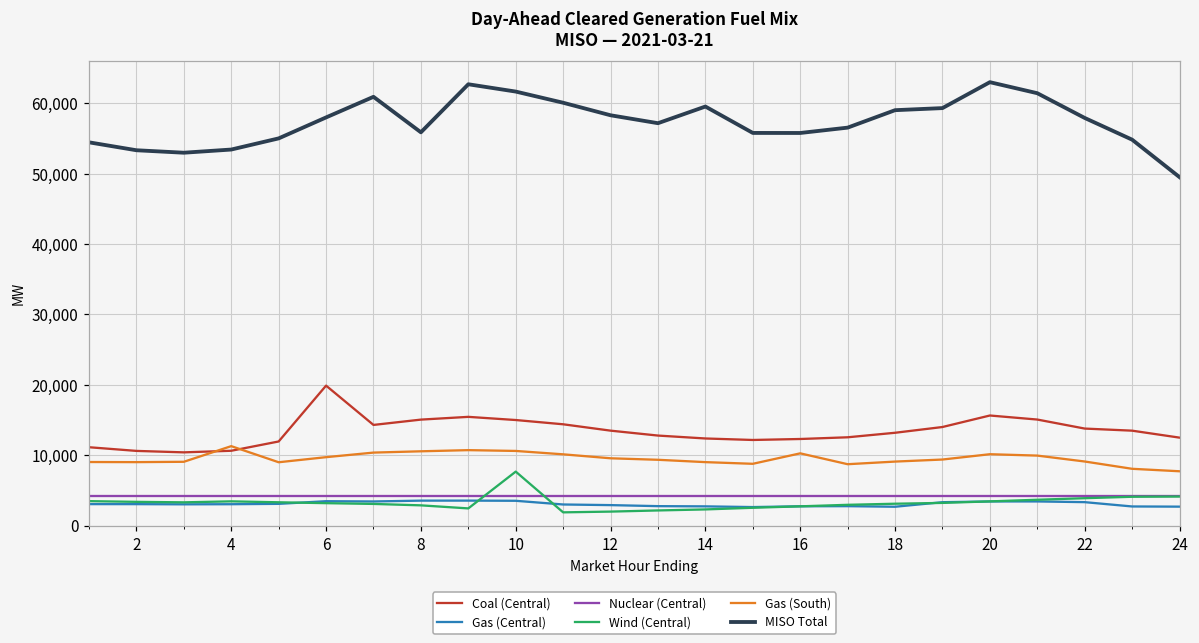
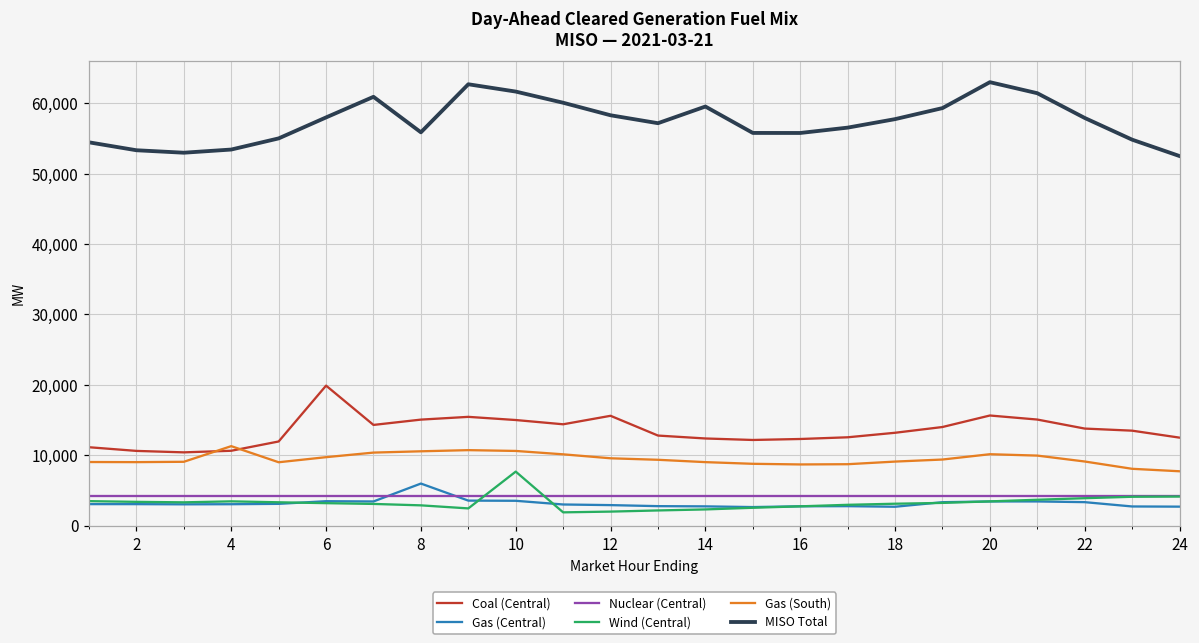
  {
    "Coal (Central)": {
      "2": "11,000",
      "4": "11,000",
      "6": "20,000",
      "8": "15,000",
      "10": "15,000",
-     "12": "13,000",
+     "12": "16,000",
      "14": "12,000",
      "16": "12,000",
      "18": "13,000",
      "20": "16,000",
      "22": "14,000",
      "24": "12,000"
    },
    "Gas (Central)": {
      "4": "3,000",
-     "8": "4,000",
+     "8": "6,000",
      "10": "4,000",
      "12": "3,000",
      "14": "3,000",
      "18": "3,000",
      "22": "3,000",
      "24": "3,000"
    },
    "Nuclear (Central)": {
      "2": "4,000",
      "4": "4,000",
      "6": "4,000",
      "8": "4,000",
      "10": "4,000",
      "12": "4,000",
      "14": "4,000",
      "16": "4,000",
      "18": "4,000",
      "20": "4,000"
    },
    "Wind (Central)": {
      "4": "3,000",
      "8": "3,000",
      "10": "8,000",
      "12": "2,000",
      "14": "2,000",
      "18": "3,000"
    },
    "Gas (South)": {
      "2": "9,000",
      "4": "11,000",
      "6": "10,000",
      "8": "11,000",
      "10": "11,000",
      "12": "10,000",
      "14": "9,000",
-     "16": "10,000",
+     "16": "9,000",
      "18": "9,000",
      "20": "10,000",
      "22": "9,000",
      "24": "8,000"
    },
    "MISO Total": {
      "2": "53,000",
      "4": "53,000",
      "6": "58,000",
      "8": "56,000",
      "10": "62,000",
      "12": "58,000",
      "14": "60,000",
      "16": "56,000",
-     "18": "59,000",
+     "18": "58,000",
      "20": "63,000",
      "22": "58,000",
-     "24": "50,000"
+     "24": "53,000"
    }
  }
